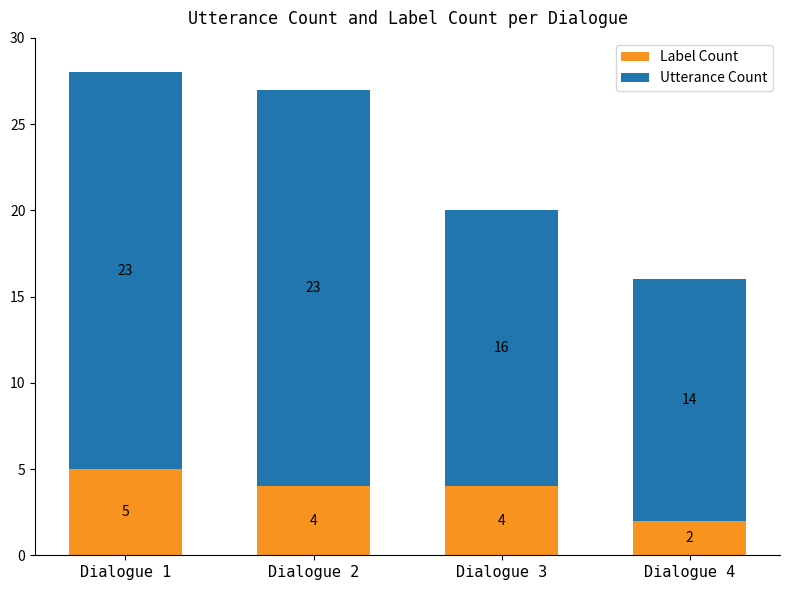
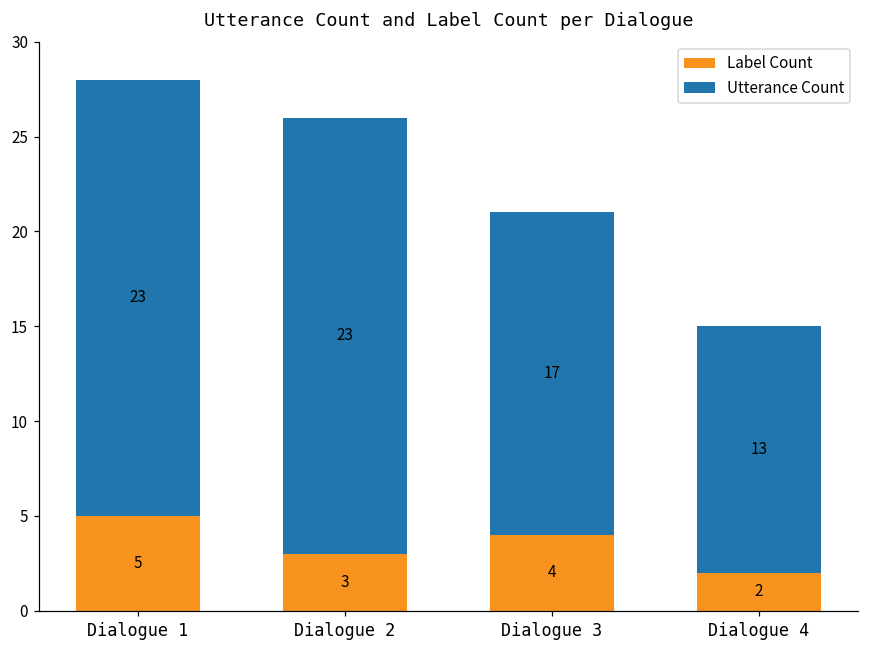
  {
    "Label Count": {
      "Dialogue 1": 5,
-     "Dialogue 2": 4,
+     "Dialogue 2": 3,
      "Dialogue 3": 4,
      "Dialogue 4": 2
    },
    "Utterance Count": {
      "Dialogue 1": 23,
      "Dialogue 2": 23,
-     "Dialogue 3": 16,
-     "Dialogue 4": 14
+     "Dialogue 3": 17,
+     "Dialogue 4": 13
    }
  }
